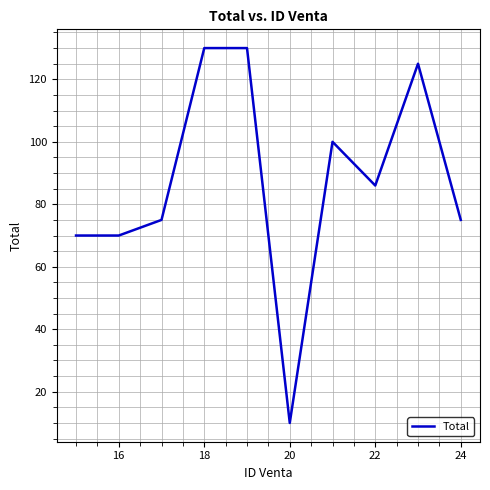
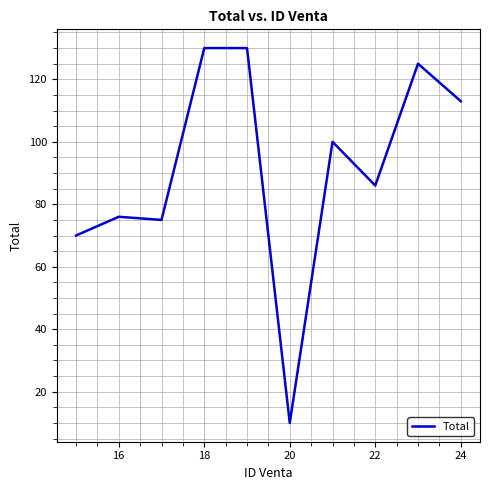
  {
-   "16": 70,
+   "16": 76,
    "18": 130,
    "20": 10,
    "22": 86,
-   "24": 75
+   "24": 113
  }
